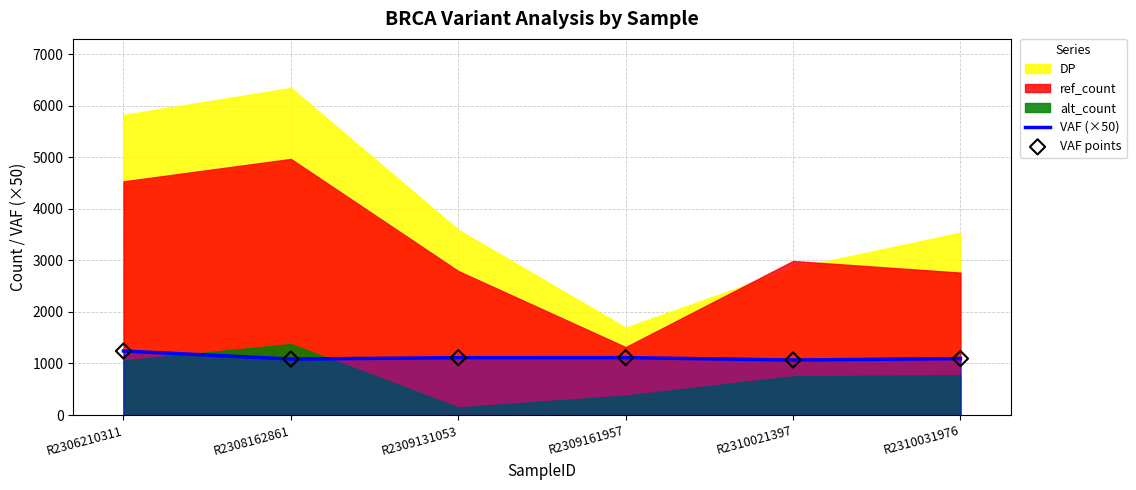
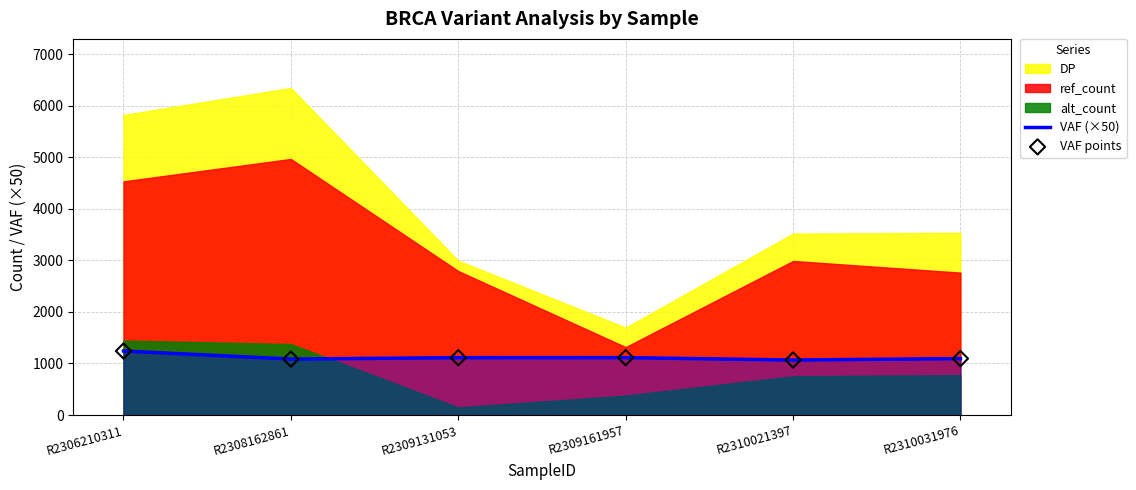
  {
    "DP": {
      "R2306210311": 5800,
      "R2308162861": 6300,
-     "R2309131053": 3600,
+     "R2309131053": 3000,
      "R2309161957": 1700,
-     "R2310021397": 2800,
+     "R2310021397": 3500,
      "R2310031976": 3500
    },
    "ref_count": {
      "R2306210311": 4500,
      "R2308162861": 5000,
      "R2309131053": 2800,
      "R2309161957": 1300,
      "R2310021397": 3000,
      "R2310031976": 2800
    },
    "alt_count": {
-     "R2306210311": 1100,
+     "R2306210311": 1400,
      "R2308162861": 1400,
      "R2309131053": 100,
      "R2309161957": 400,
      "R2310021397": 800,
      "R2310031976": 800
    }
  }
